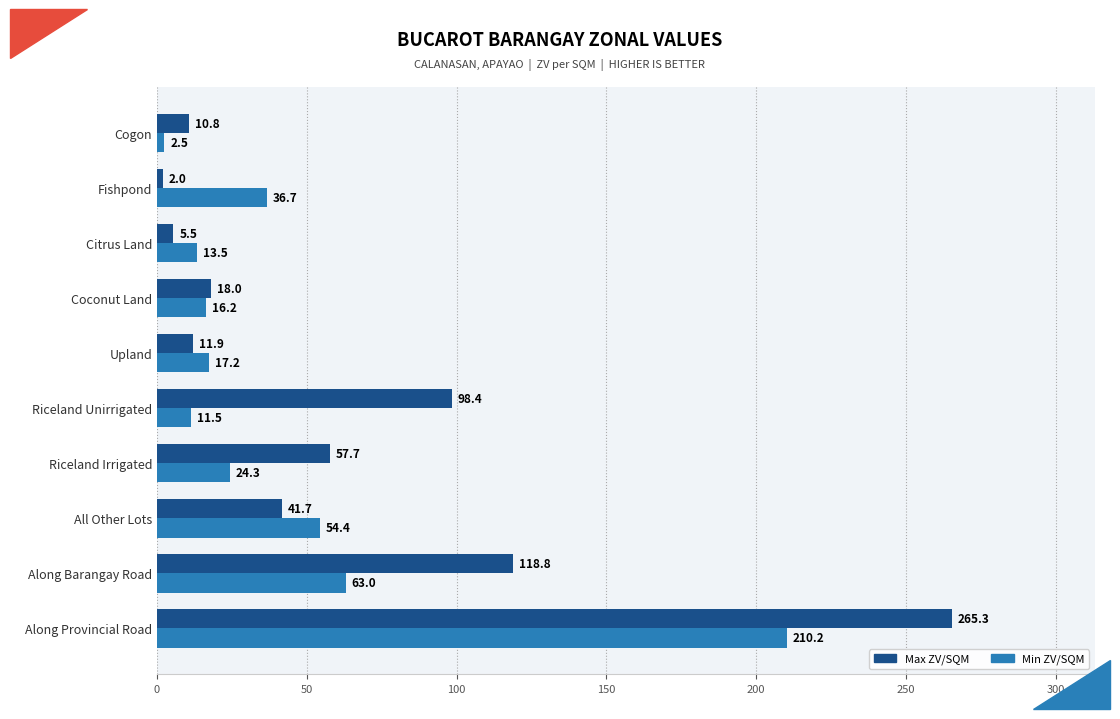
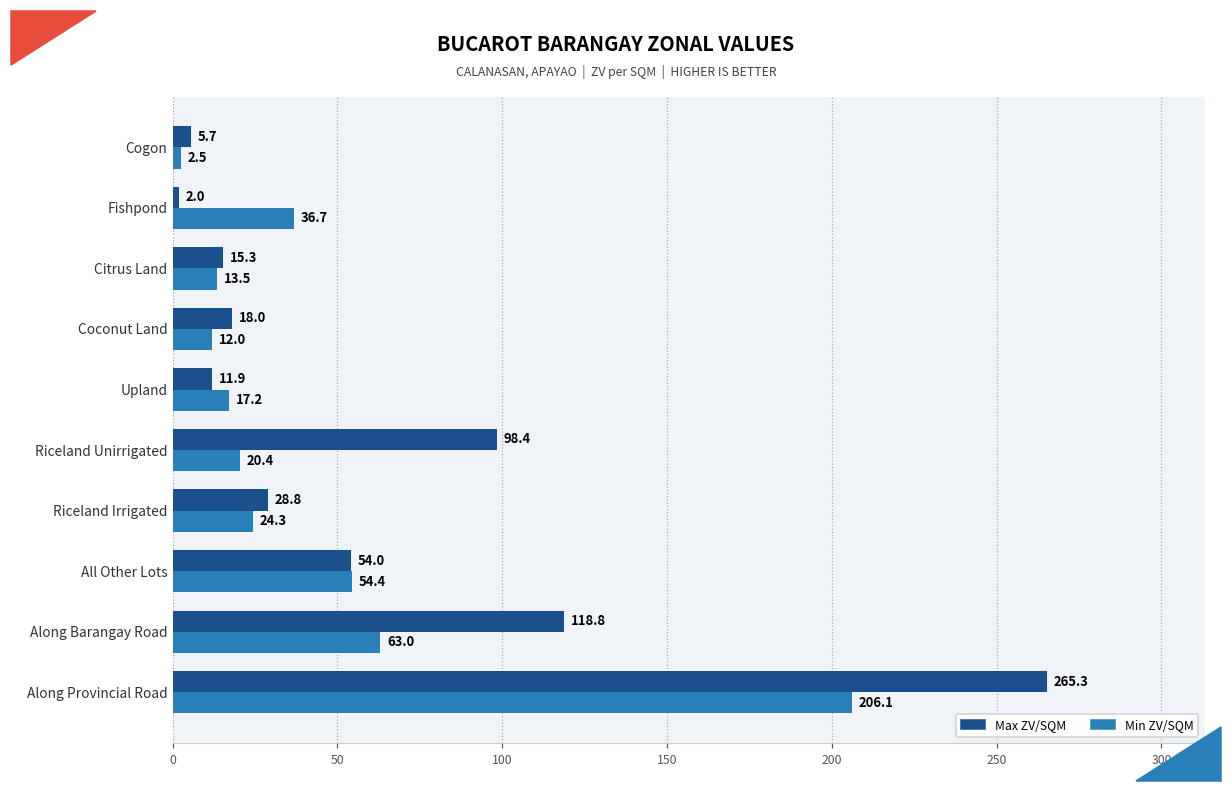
  {
    "Max ZV/SQM": {
-     "Cogon": 10.8,
+     "Cogon": 5.7,
      "Fishpond": 2.0,
-     "Citrus Land": 5.5,
+     "Citrus Land": 15.3,
      "Coconut Land": 18.0,
      "Upland": 11.9,
      "Riceland Unirrigated": 98.4,
-     "Riceland Irrigated": 57.7,
-     "All Other Lots": 41.7,
+     "Riceland Irrigated": 28.8,
+     "All Other Lots": 54.0,
      "Along Barangay Road": 118.8,
      "Along Provincial Road": 265.3
    },
    "Min ZV/SQM": {
      "Cogon": 2.5,
      "Fishpond": 36.7,
      "Citrus Land": 13.5,
-     "Coconut Land": 16.2,
+     "Coconut Land": 12.0,
      "Upland": 17.2,
-     "Riceland Unirrigated": 11.5,
+     "Riceland Unirrigated": 20.4,
      "Riceland Irrigated": 24.3,
      "All Other Lots": 54.4,
      "Along Barangay Road": 63.0,
-     "Along Provincial Road": 210.2
+     "Along Provincial Road": 206.1
    }
  }
